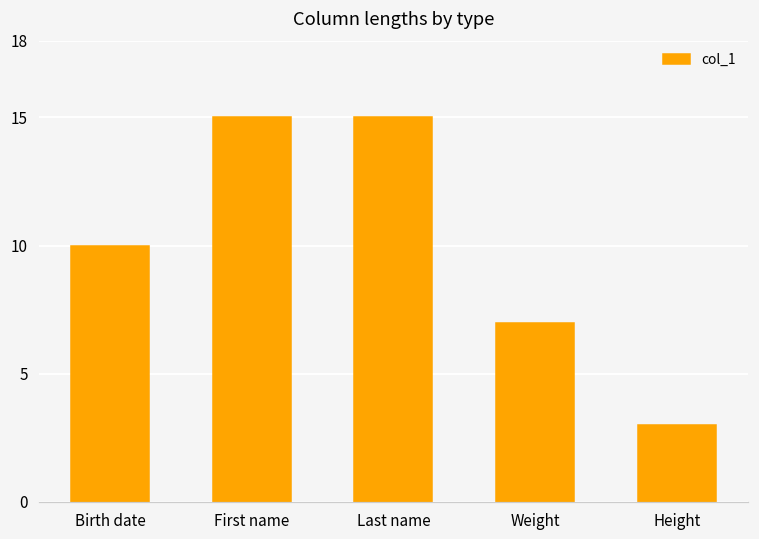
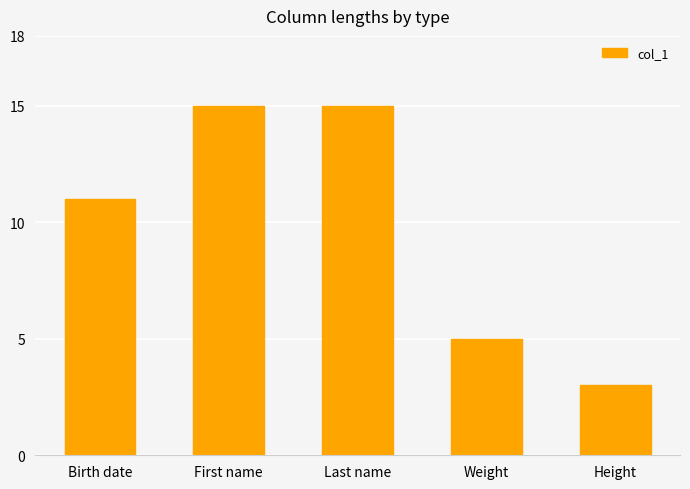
  {
-   "Birth date": 10,
+   "Birth date": 11,
    "First name": 15,
    "Last name": 15,
-   "Weight": 7,
+   "Weight": 5,
    "Height": 3
  }
